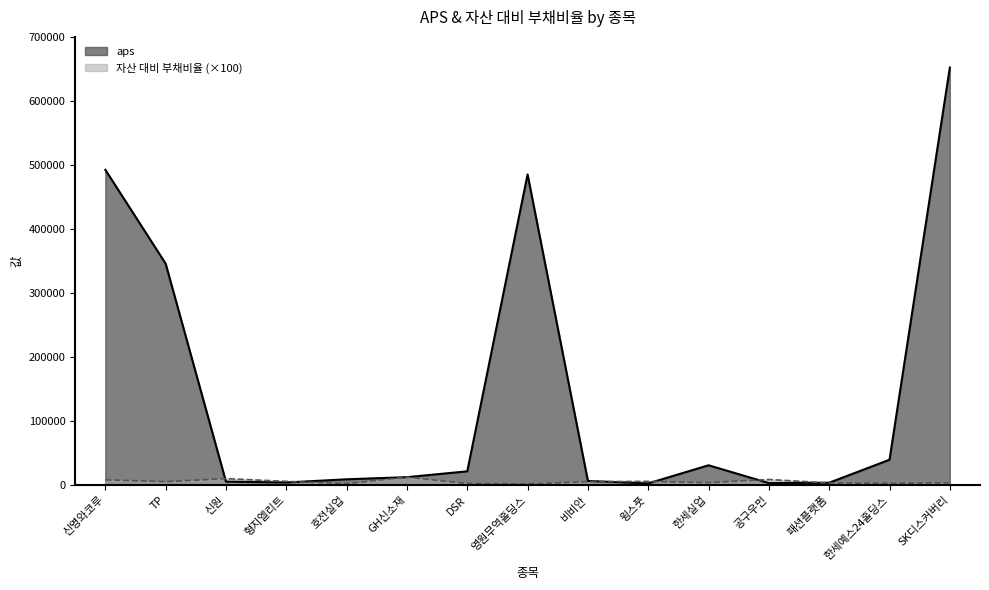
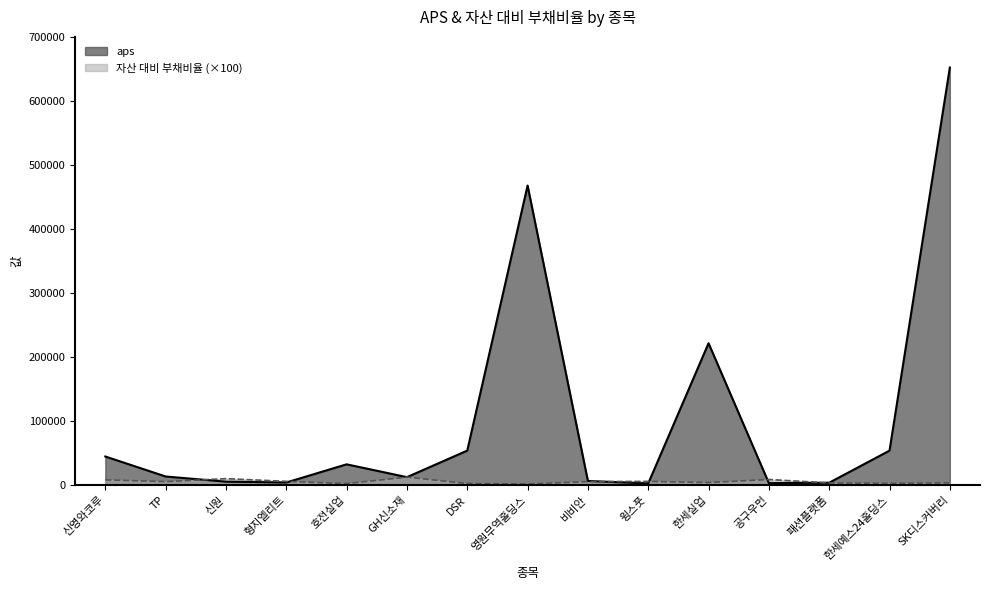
  {
    "aps": {
-     "신영와코루": 490000,
-     "TP": 350000,
+     "신영와코루": 40000,
+     "TP": 10000,
      "신원": 10000,
-     "호전실업": 10000,
-     "DSR": 20000,
-     "영원무역홀딩스": 490000,
-     "한세실업": 30000,
+     "호전실업": 30000,
+     "DSR": 50000,
+     "영원무역홀딩스": 470000,
+     "한세실업": 220000,
      "공구우먼": 0,
-     "한세예스24홀딩스": 40000,
+     "한세예스24홀딩스": 50000,
      "SK디스커버리": 650000
    },
    "자산 대비 부채비율 (×100)": {
      "신영와코루": 10000,
      "TP": 10000,
      "신원": 10000,
      "호전실업": 0,
      "DSR": 0,
      "영원무역홀딩스": 0,
      "한세실업": 0,
      "공구우먼": 10000,
      "한세예스24홀딩스": 0,
      "SK디스커버리": 0
    }
  }
